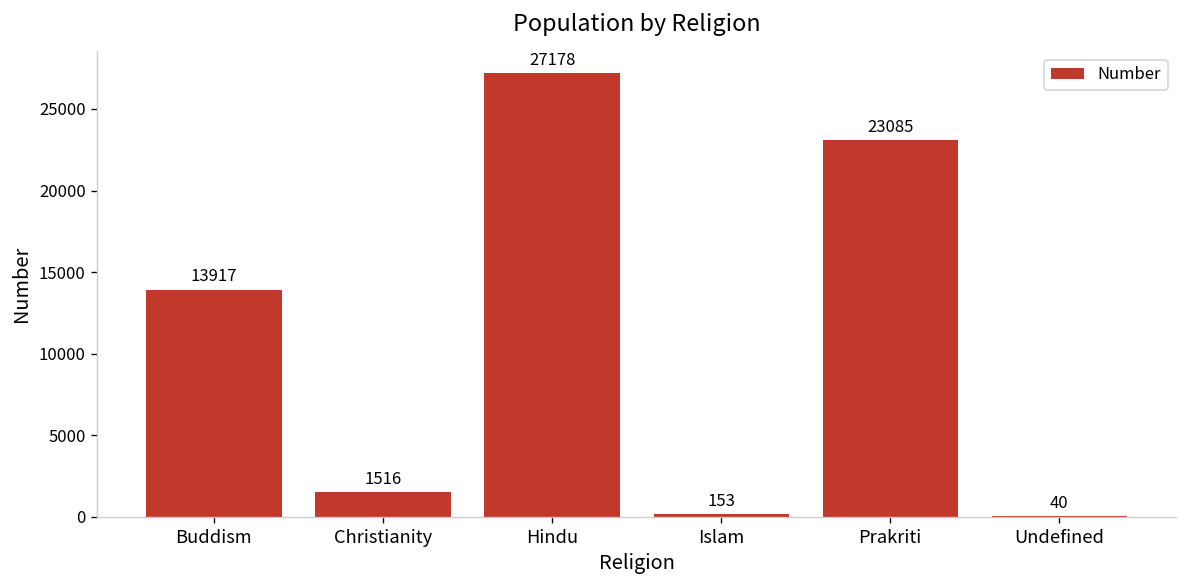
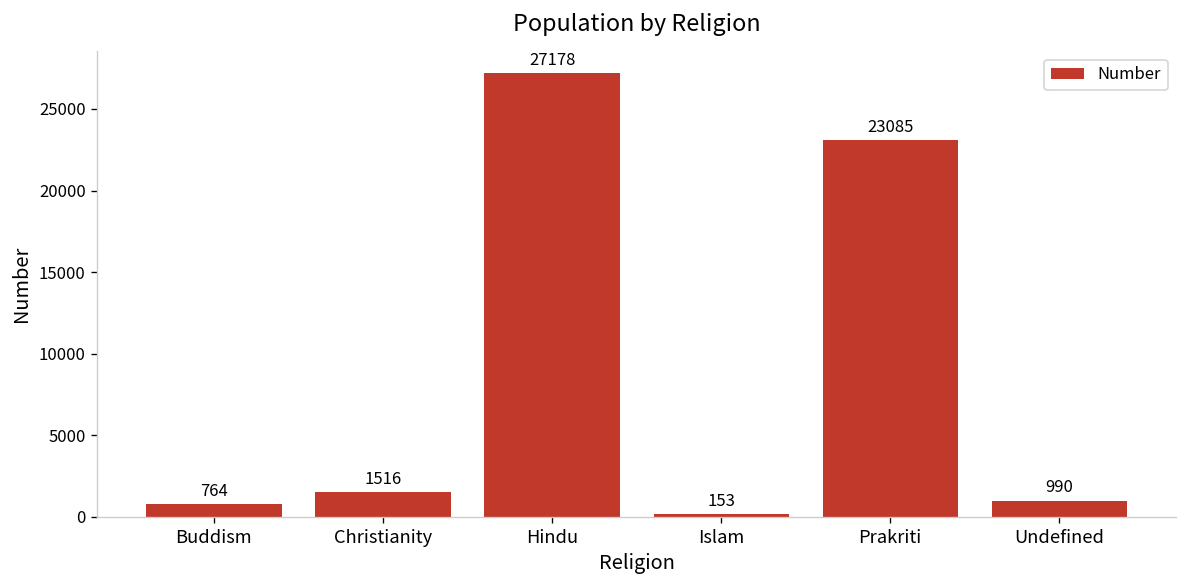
  {
-   "Buddism": 13917,
+   "Buddism": 764,
    "Christianity": 1516,
    "Hindu": 27178,
    "Islam": 153,
    "Prakriti": 23085,
-   "Undefined": 40
+   "Undefined": 990
  }
